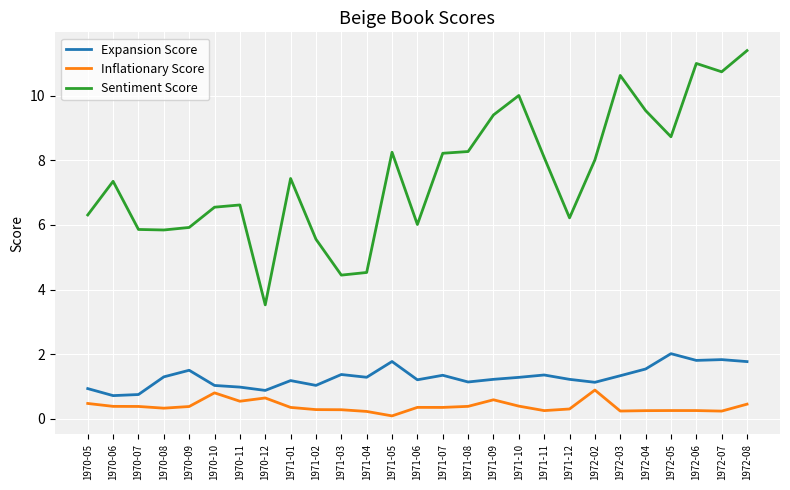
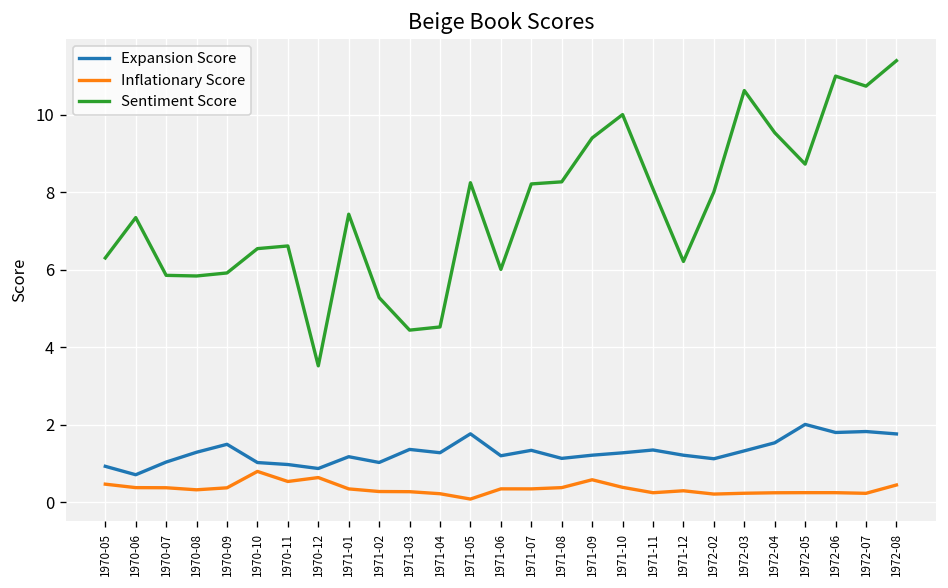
  {
    "Expansion Score": {
      "1970-05": 0.9,
      "1970-06": 0.7,
-     "1970-07": 0.7,
+     "1970-07": 1.0,
      "1970-08": 1.3,
      "1970-09": 1.5,
      "1970-10": 1.0,
      "1970-11": 1.0,
      "1970-12": 0.9,
      "1971-01": 1.2,
      "1971-02": 1.0,
      "1971-03": 1.4,
      "1971-04": 1.3,
      "1971-05": 1.8,
      "1971-06": 1.2,
      "1971-07": 1.3,
      "1971-08": 1.1,
      "1971-09": 1.2,
      "1971-10": 1.3,
      "1971-11": 1.4,
      "1971-12": 1.2,
      "1972-02": 1.1,
      "1972-03": 1.3,
      "1972-04": 1.5,
      "1972-05": 2.0,
      "1972-06": 1.8,
      "1972-07": 1.8,
      "1972-08": 1.8
    },
    "Inflationary Score": {
      "1970-05": 0.5,
      "1970-06": 0.4,
      "1970-07": 0.4,
      "1970-08": 0.3,
      "1970-09": 0.4,
      "1970-10": 0.8,
      "1970-11": 0.5,
      "1970-12": 0.6,
      "1971-01": 0.4,
      "1971-02": 0.3,
      "1971-03": 0.3,
      "1971-04": 0.2,
      "1971-05": 0.1,
      "1971-06": 0.4,
      "1971-07": 0.4,
      "1971-08": 0.4,
      "1971-09": 0.6,
      "1971-10": 0.4,
      "1971-11": 0.3,
      "1971-12": 0.3,
-     "1972-02": 0.9,
+     "1972-02": 0.2,
      "1972-03": 0.2,
      "1972-04": 0.3,
      "1972-05": 0.3,
      "1972-06": 0.3,
      "1972-07": 0.2,
      "1972-08": 0.5
    },
    "Sentiment Score": {
      "1970-05": 6.3,
      "1970-06": 7.3,
      "1970-07": 5.9,
      "1970-08": 5.8,
      "1970-09": 5.9,
      "1970-10": 6.5,
      "1970-11": 6.6,
      "1970-12": 3.5,
      "1971-01": 7.4,
-     "1971-02": 5.6,
+     "1971-02": 5.3,
      "1971-03": 4.4,
      "1971-04": 4.5,
      "1971-05": 8.2,
      "1971-06": 6.0,
      "1971-07": 8.2,
      "1971-08": 8.3,
      "1971-09": 9.4,
      "1971-10": 10.0,
      "1971-11": 8.1,
      "1971-12": 6.2,
      "1972-02": 8.0,
      "1972-03": 10.6,
      "1972-04": 9.5,
      "1972-05": 8.7,
      "1972-06": 11.0,
      "1972-07": 10.7,
      "1972-08": 11.4
    }
  }
